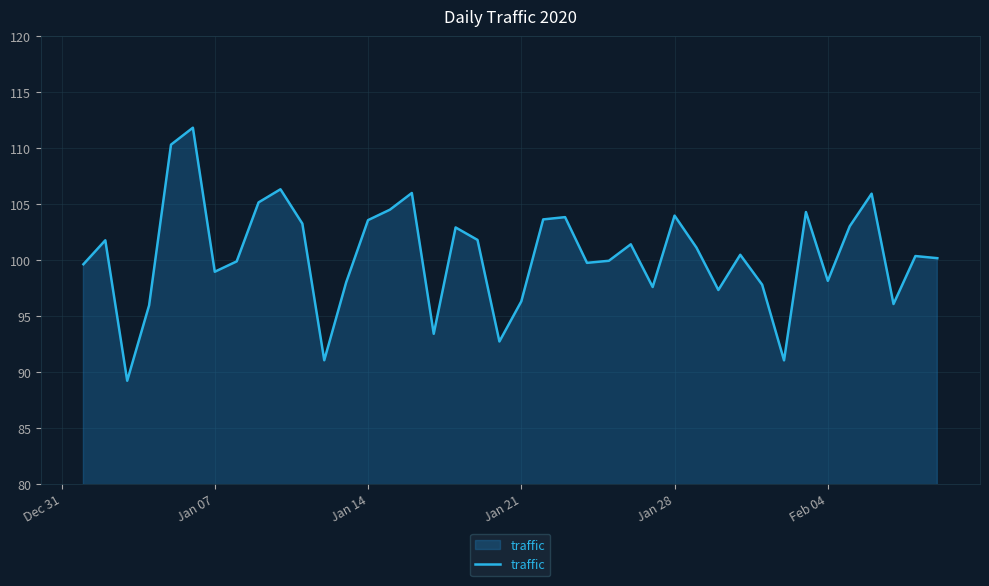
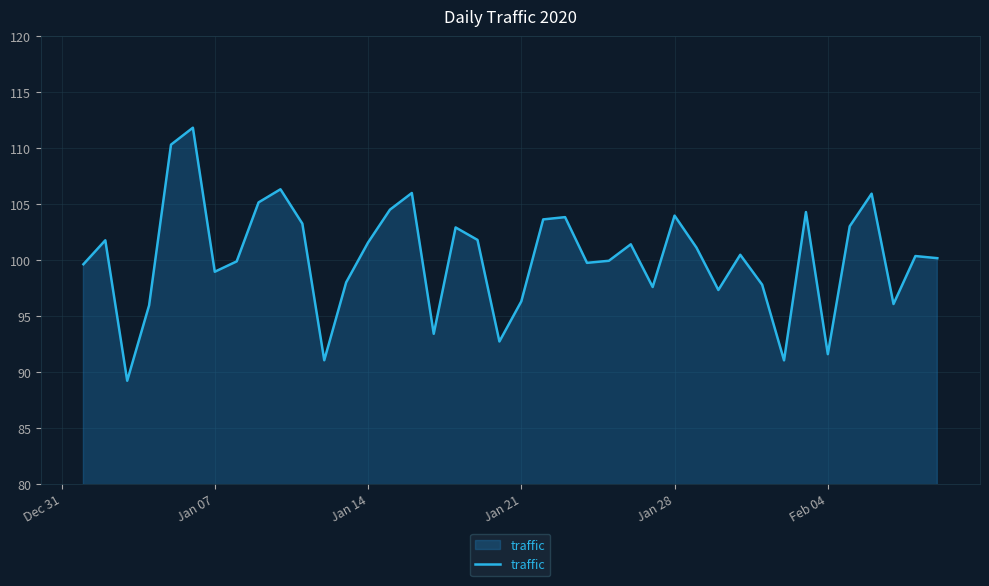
  {
    "Jan 07": 98.9,
-   "Jan 14": 103.6,
+   "Jan 14": 101.5,
    "Jan 21": 96.3,
    "Jan 28": 104.0,
-   "Feb 04": 98.1
+   "Feb 04": 91.6
  }
